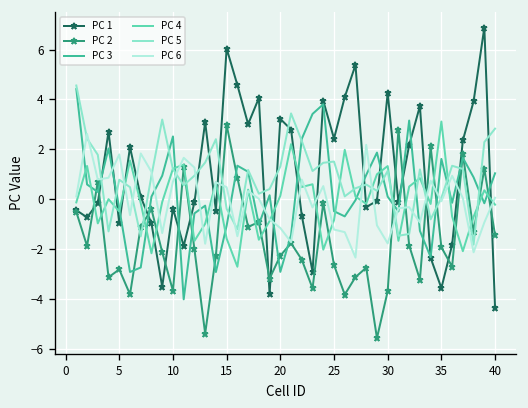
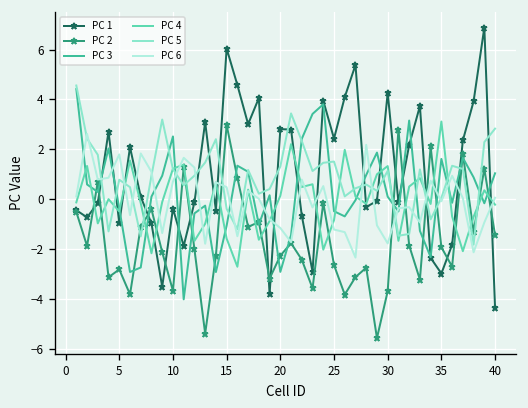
  {
    "PC 1": {
      "5": -0.9,
      "10": -0.4,
      "15": 6.0,
-     "20": 3.2,
+     "20": 2.8,
      "25": 2.4,
      "30": 4.3,
-     "35": -3.6,
+     "35": -3.0,
      "40": -4.3
    }
  }
